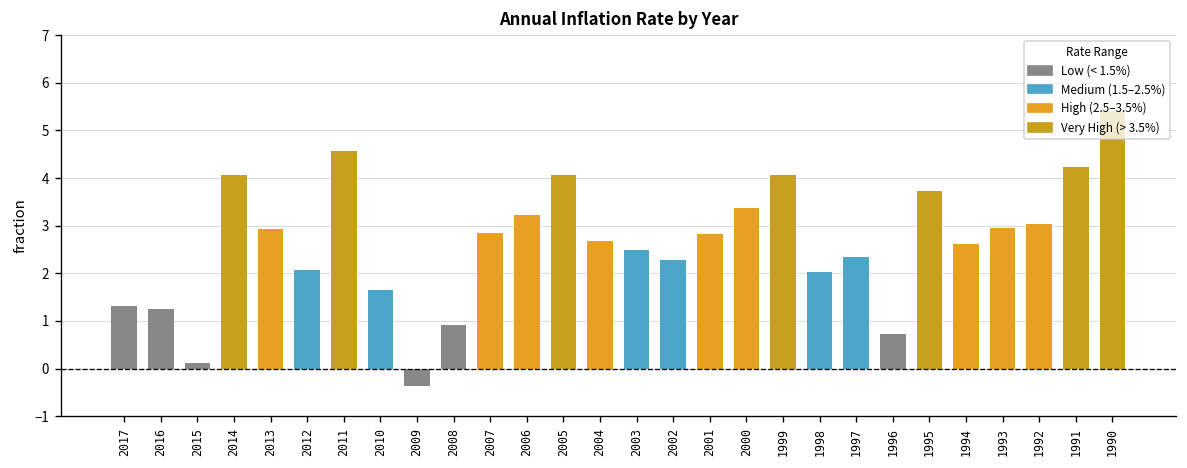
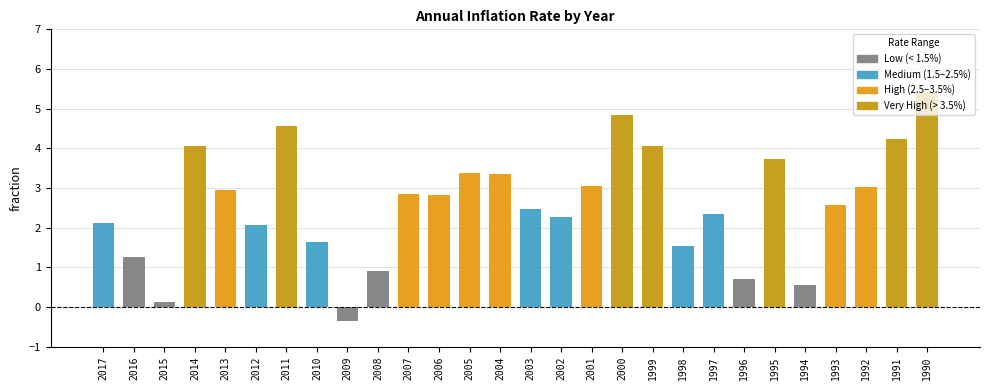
  {
-   "2017": 1.3,
+   "2017": 2.1,
    "2016": 1.3,
    "2015": 0.1,
    "2014": 4.1,
    "2013": 2.9,
    "2012": 2.1,
    "2011": 4.6,
    "2010": 1.6,
    "2009": -0.4,
    "2008": 0.9,
    "2007": 2.9,
-   "2006": 3.2,
-   "2005": 4.1,
-   "2004": 2.7,
+   "2006": 2.8,
+   "2005": 3.4,
+   "2004": 3.4,
    "2003": 2.5,
    "2002": 2.3,
-   "2001": 2.8,
-   "2000": 3.4,
+   "2001": 3.1,
+   "2000": 4.8,
    "1999": 4.1,
-   "1998": 2.0,
+   "1998": 1.6,
    "1997": 2.3,
    "1996": 0.7,
    "1995": 3.7,
-   "1994": 2.6,
-   "1993": 3.0,
+   "1994": 0.6,
+   "1993": 2.6,
    "1992": 3.0,
    "1991": 4.2
  }
